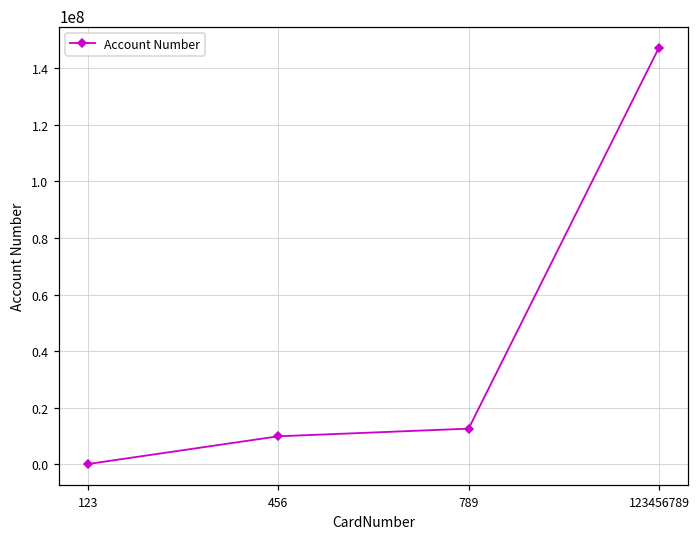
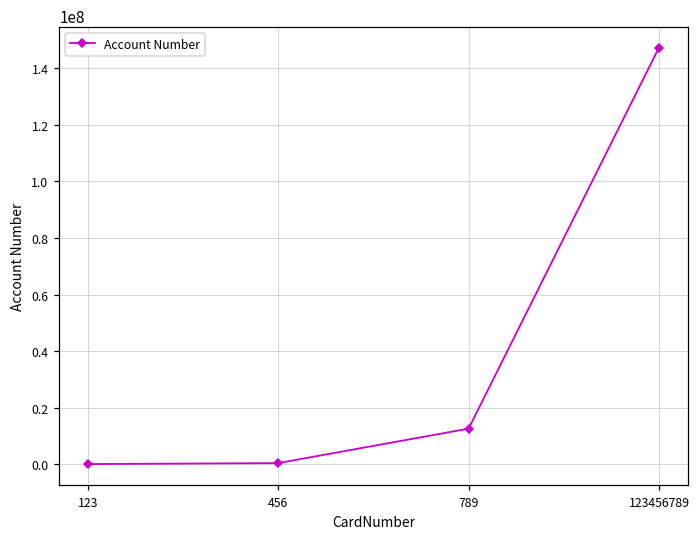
  {
    "123": 0,
-   "456": 10000000,
+   "456": 0,
    "789": 13000000,
    "123456789": 147000000
  }
